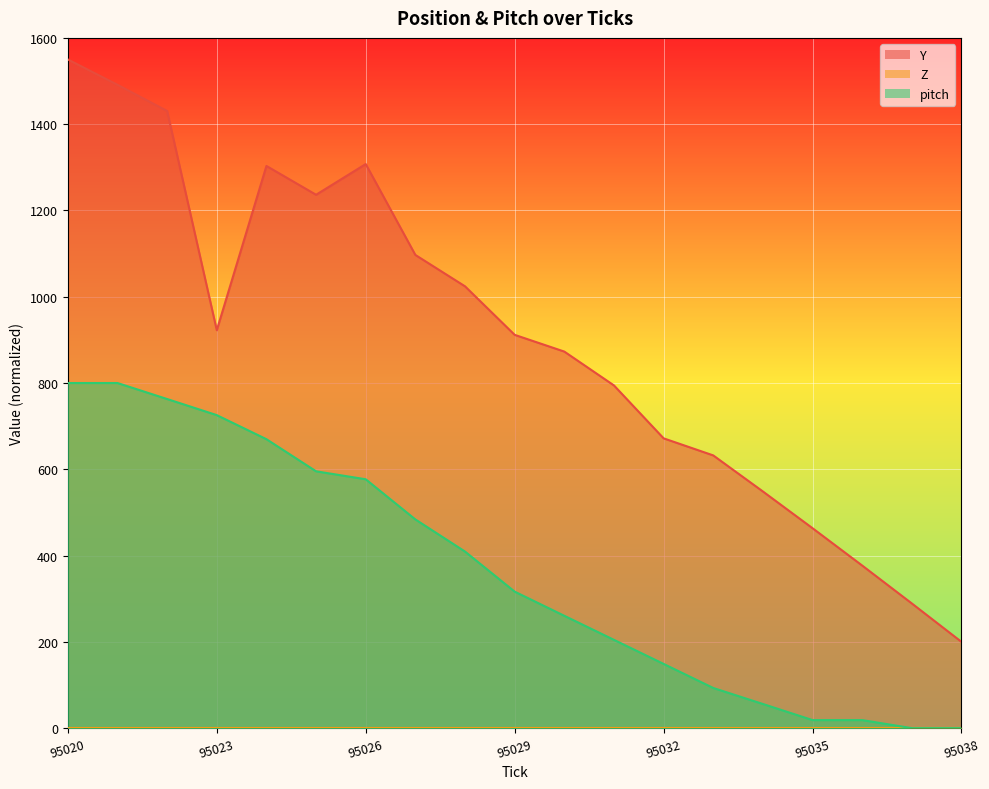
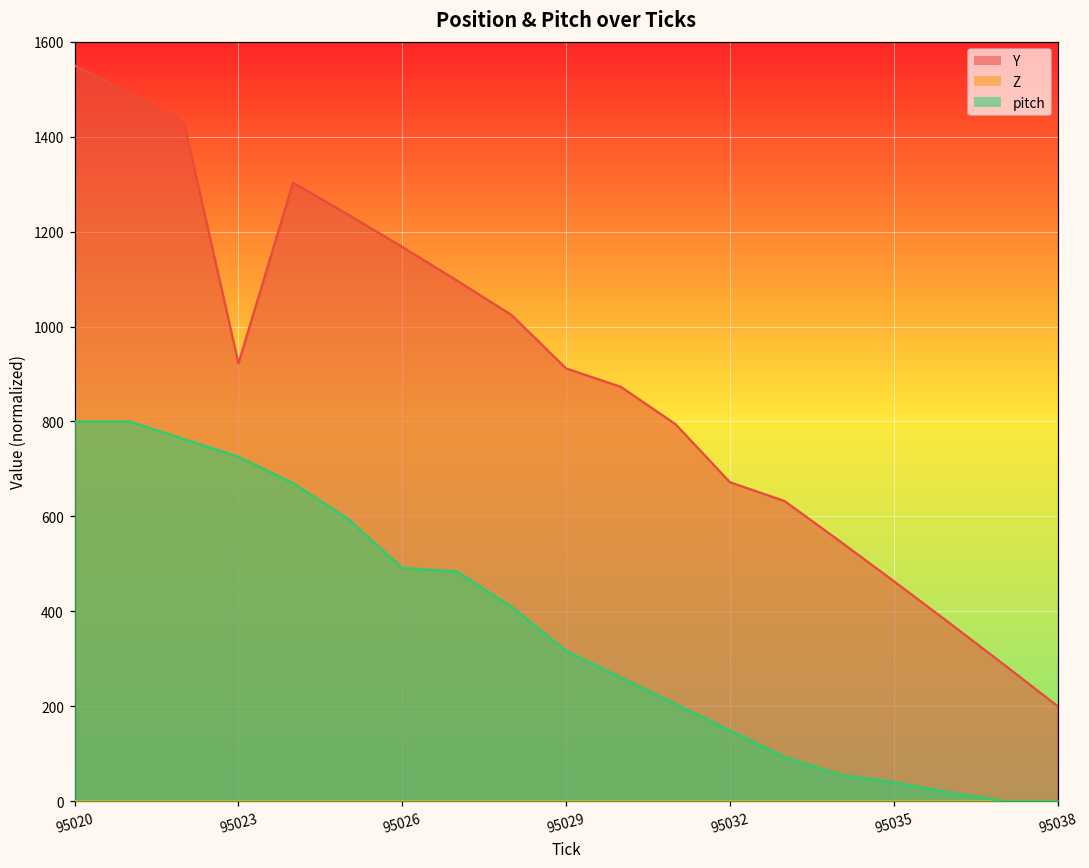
  {
    "Y": {
      "95020": 1550,
      "95023": 920,
-     "95026": 1310,
+     "95026": 1170,
      "95029": 910,
      "95032": 670,
      "95035": 460,
      "95038": 200
    },
    "Z": {
      "95020": 0,
      "95023": 0,
      "95026": 0,
      "95029": 0,
      "95032": 0,
      "95035": 0
    },
    "pitch": {
      "95020": 800,
      "95023": 730,
-     "95026": 580,
+     "95026": 490,
      "95029": 320,
      "95032": 150,
-     "95035": 20
+     "95035": 40
    }
  }
